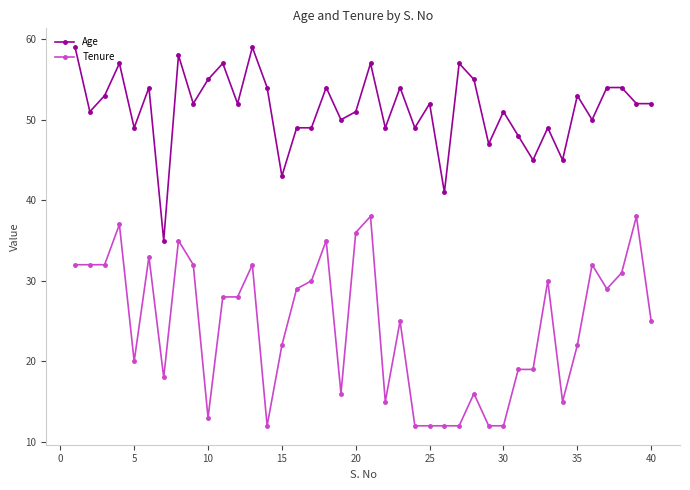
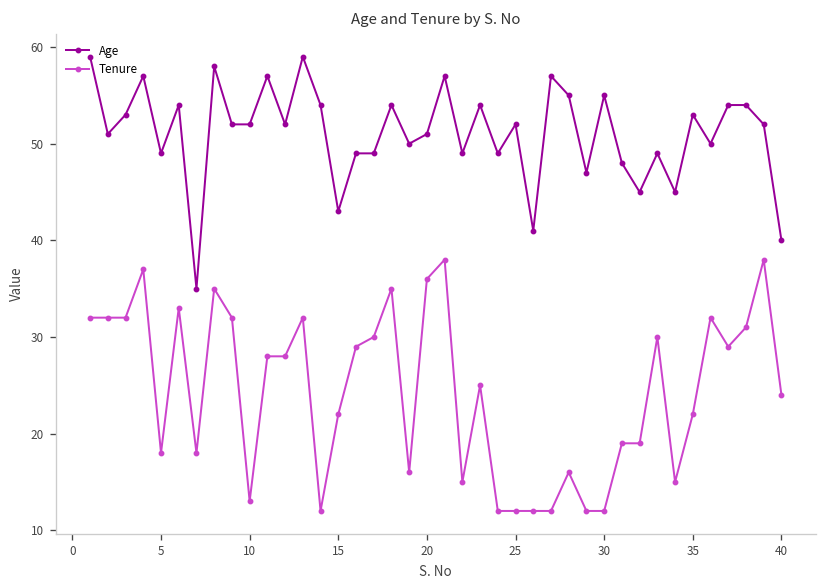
  {
    "Age": {
      "5": 49,
-     "10": 55,
+     "10": 52,
      "15": 43,
      "20": 51,
      "25": 52,
-     "30": 51,
+     "30": 55,
      "35": 53,
-     "40": 52
+     "40": 40
    },
    "Tenure": {
-     "5": 20,
+     "5": 18,
      "10": 13,
      "15": 22,
      "20": 36,
      "25": 12,
      "30": 12,
      "35": 22,
-     "40": 25
+     "40": 24
    }
  }
